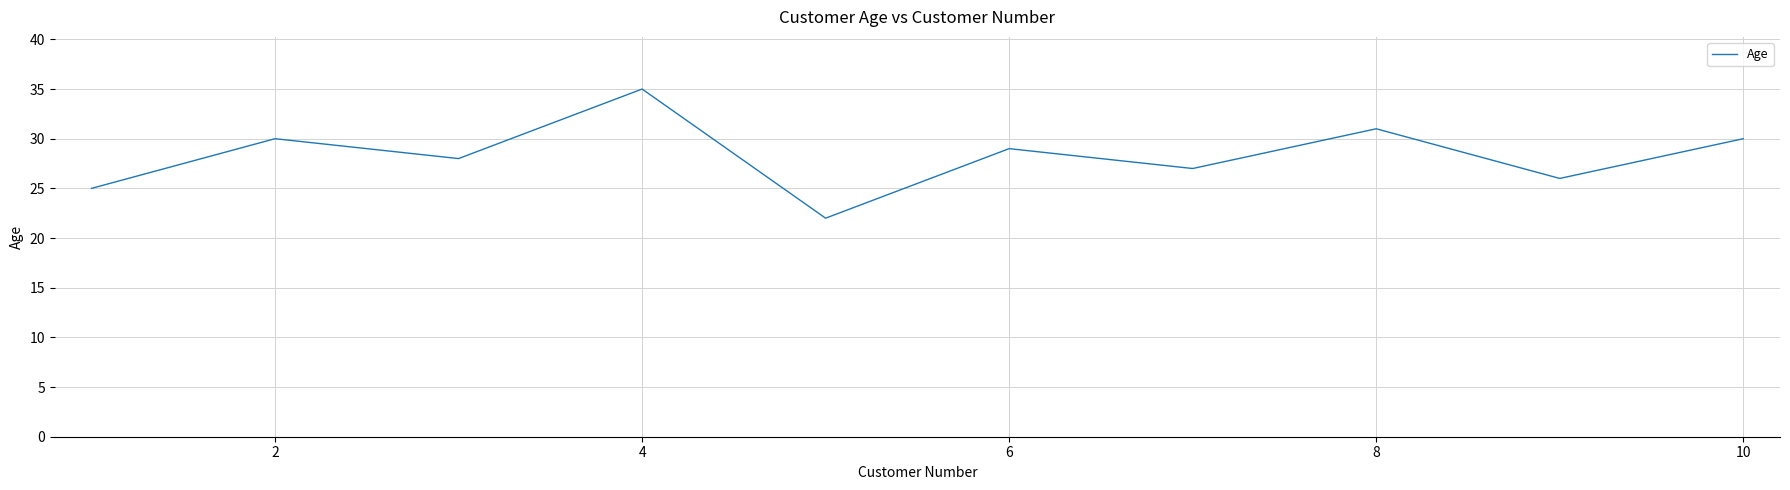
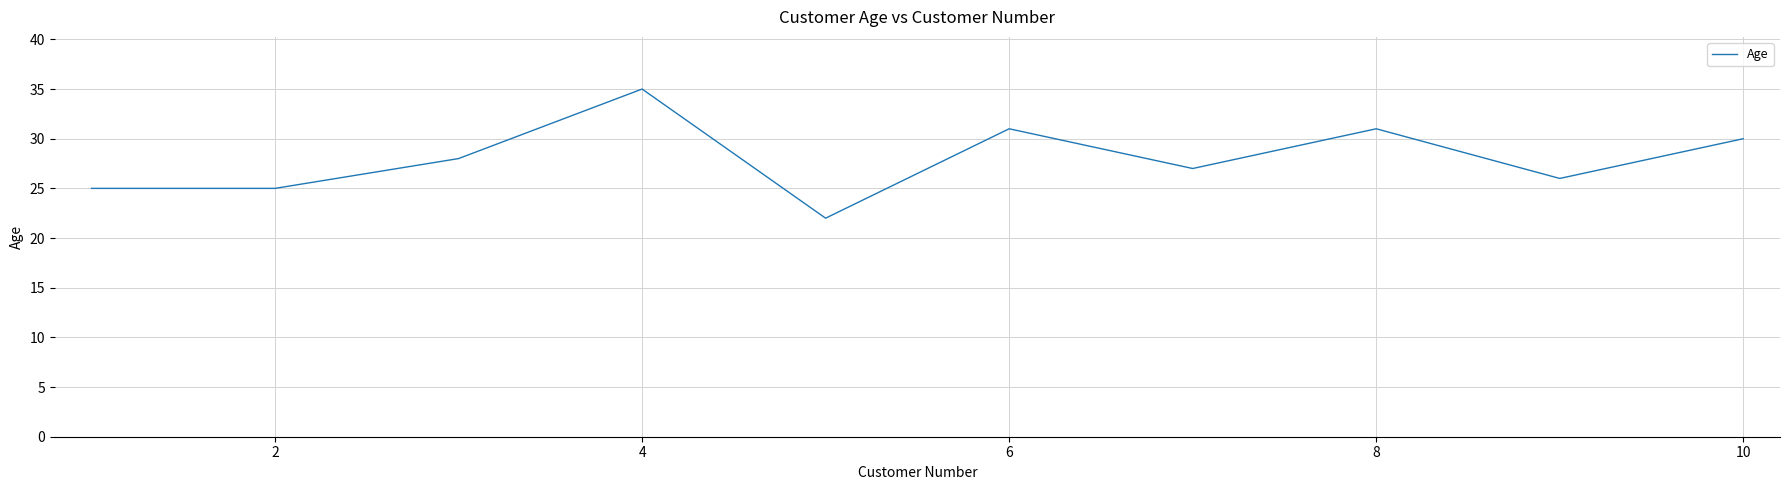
  {
-   "2": 30,
+   "2": 25,
    "4": 35,
-   "6": 29,
+   "6": 31,
    "8": 31,
    "10": 30
  }
